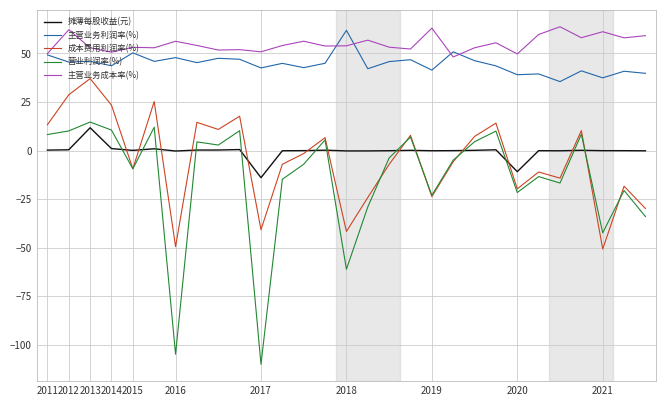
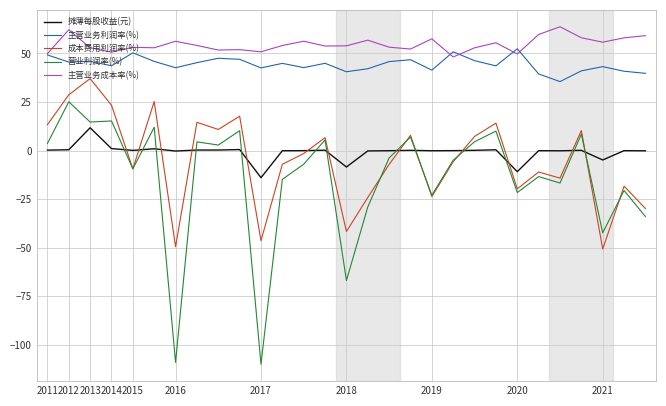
  {
    "摊薄每股收益(元)": {
      "2011": 0,
      "2012": 0,
      "2013": 12,
      "2014": 1,
      "2015": 0,
      "2016": 0,
      "2017": -14,
-     "2018": 0,
+     "2018": -8,
      "2019": 0,
      "2020": -11,
-     "2021": 0
+     "2021": -5
    },
    "主营业务利润率(%)": {
      "2012": 46,
      "2013": 46,
      "2014": 44,
      "2015": 50,
-     "2016": 48,
+     "2016": 43,
      "2017": 43,
-     "2018": 62,
+     "2018": 41,
      "2019": 41,
-     "2020": 39,
-     "2021": 37
+     "2020": 52,
+     "2021": 43
    },
    "成本费用利润率(%)": {
      "2011": 13,
      "2012": 29,
      "2013": 37,
      "2014": 23,
      "2016": -49,
-     "2017": -41,
+     "2017": -46,
      "2018": -42,
      "2020": -20,
      "2021": -51
    },
    "营业利润率(%)": {
-     "2011": 8,
-     "2012": 10,
+     "2011": 4,
+     "2012": 25,
      "2013": 15,
-     "2014": 11,
-     "2016": -105,
+     "2014": 15,
+     "2016": -109,
      "2017": -110,
-     "2018": -61,
+     "2018": -67,
      "2020": -22,
      "2021": -42
    },
    "主营业务成本率(%)": {
      "2012": 62,
      "2013": 53,
      "2014": 51,
      "2015": 53,
      "2016": 56,
      "2017": 51,
      "2018": 54,
-     "2019": 63,
+     "2019": 58,
      "2020": 50,
-     "2021": 61
+     "2021": 56
    }
  }
